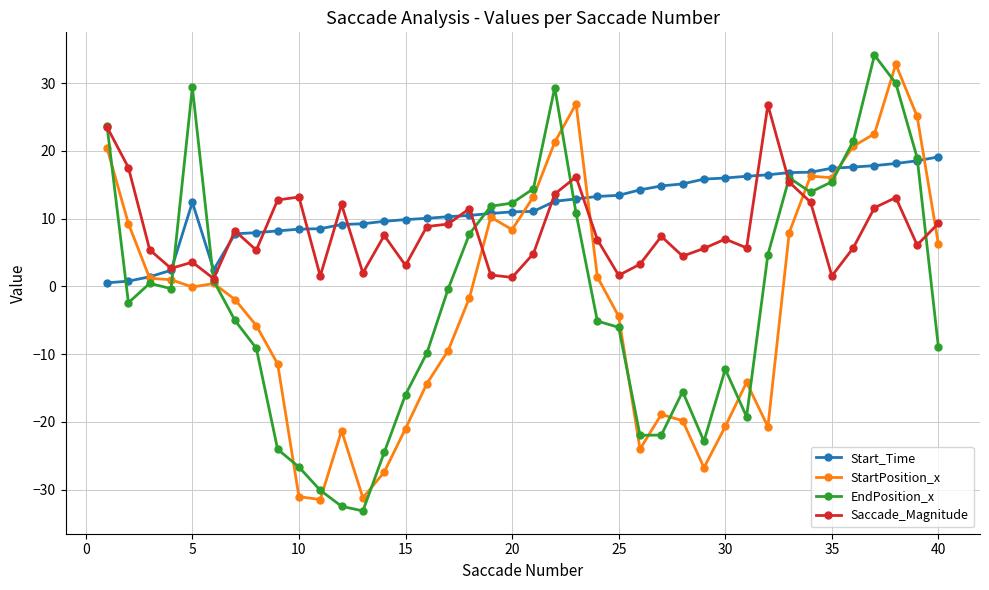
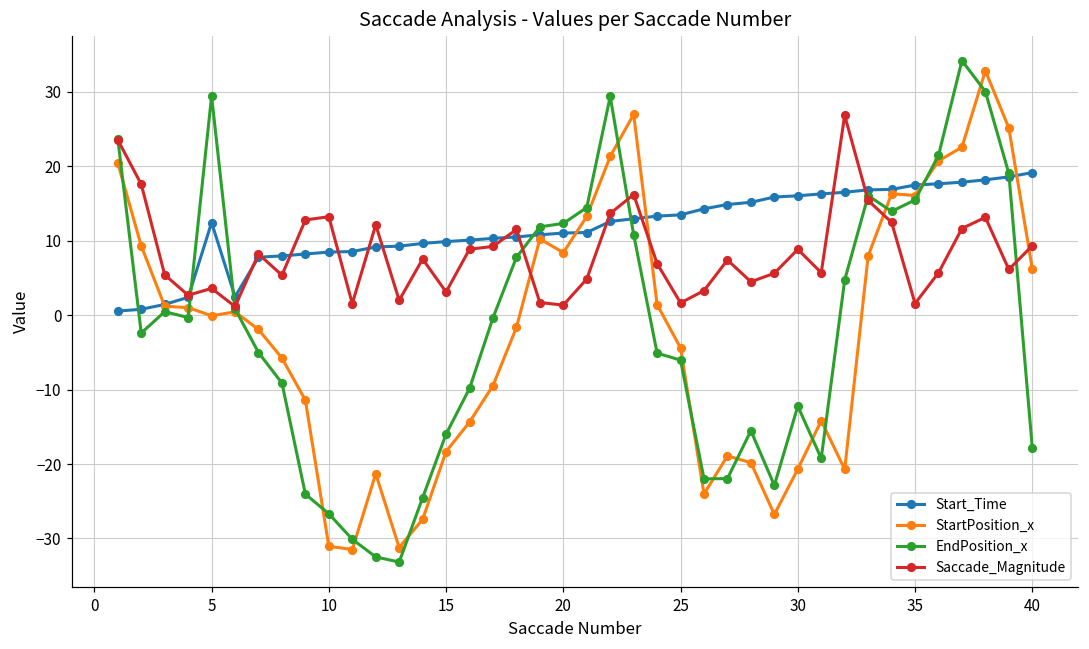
  {
    "Start_Time": {
      "5": 12,
      "10": 8,
      "15": 10,
      "20": 11,
      "25": 13,
      "30": 16,
      "35": 17,
      "40": 19
    },
    "StartPosition_x": {
      "5": 0,
      "10": -31,
-     "15": -21,
+     "15": -18,
      "20": 8,
      "25": -4,
      "30": -21,
      "35": 16,
      "40": 6
    },
    "EndPosition_x": {
      "5": 29,
      "10": -27,
      "15": -16,
      "20": 12,
      "25": -6,
      "30": -12,
      "35": 15,
-     "40": -9
+     "40": -18
    },
    "Saccade_Magnitude": {
      "5": 4,
      "10": 13,
      "15": 3,
      "20": 1,
      "25": 2,
-     "30": 7,
+     "30": 9,
      "35": 2,
      "40": 9
    }
  }
